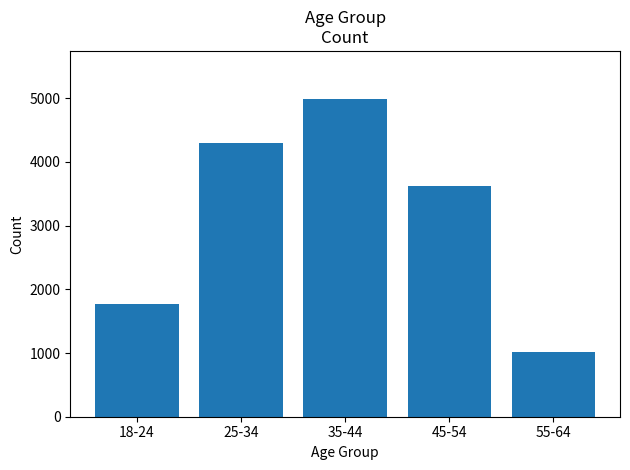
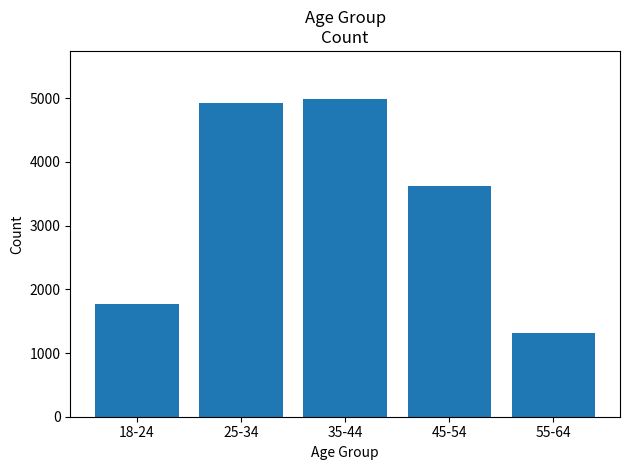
  {
    "18-24": 1800,
-   "25-34": 4300,
+   "25-34": 4900,
    "35-44": 5000,
    "45-54": 3600,
-   "55-64": 1000
+   "55-64": 1300
  }
